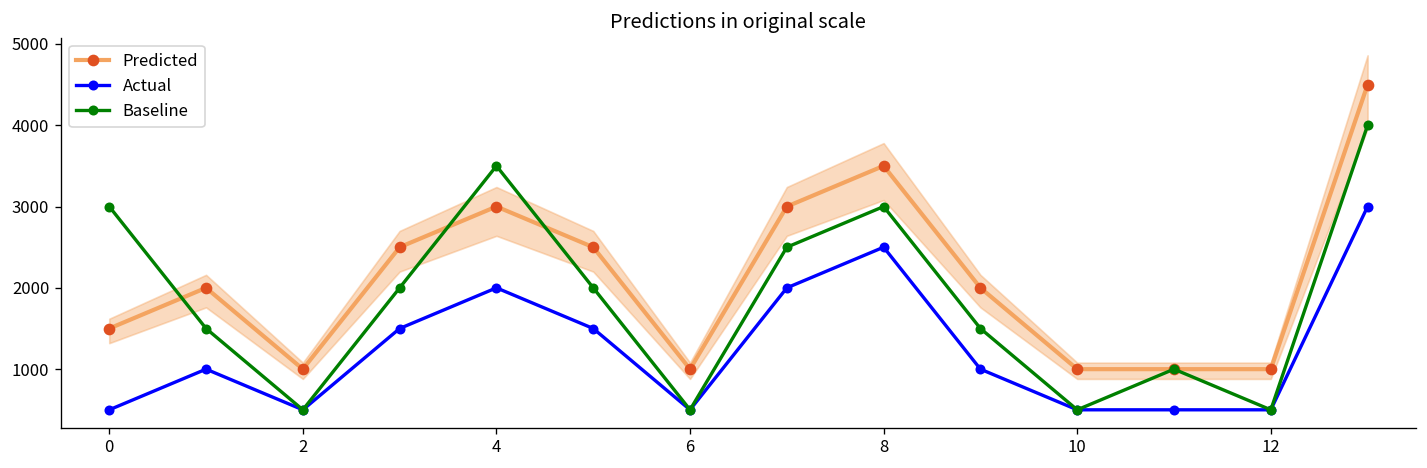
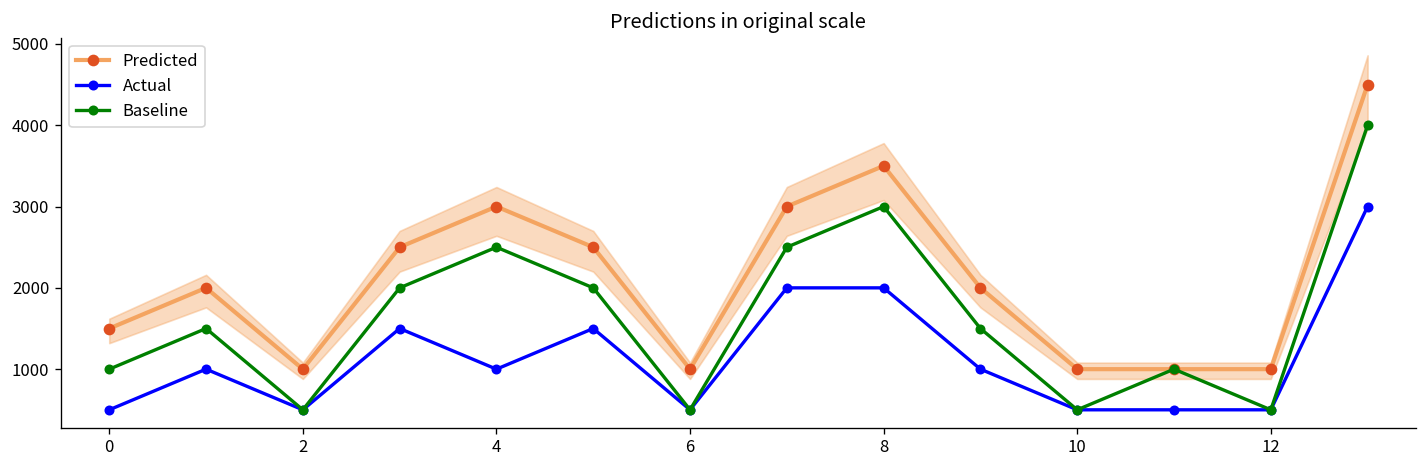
  {
    "Actual": {
      "0": 500,
-     "4": 2000,
-     "8": 2500
+     "4": 1000,
+     "8": 2000
    },
    "Baseline": {
-     "0": 3000,
-     "4": 3500,
+     "0": 1000,
+     "4": 2500,
      "8": 3000
    }
  }
